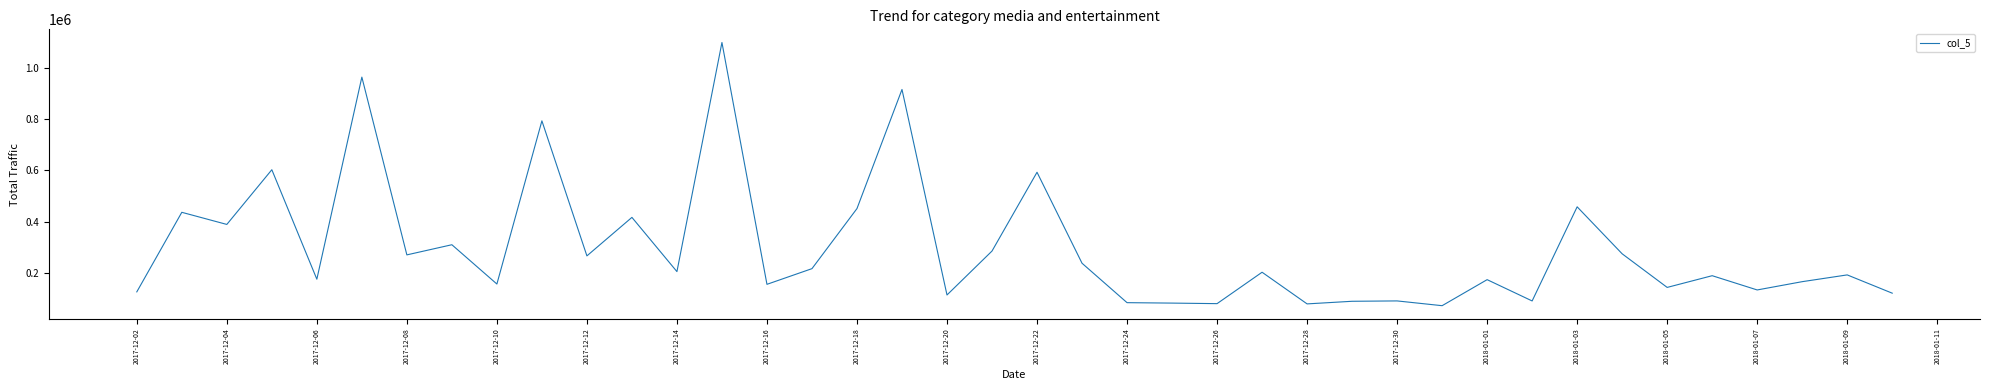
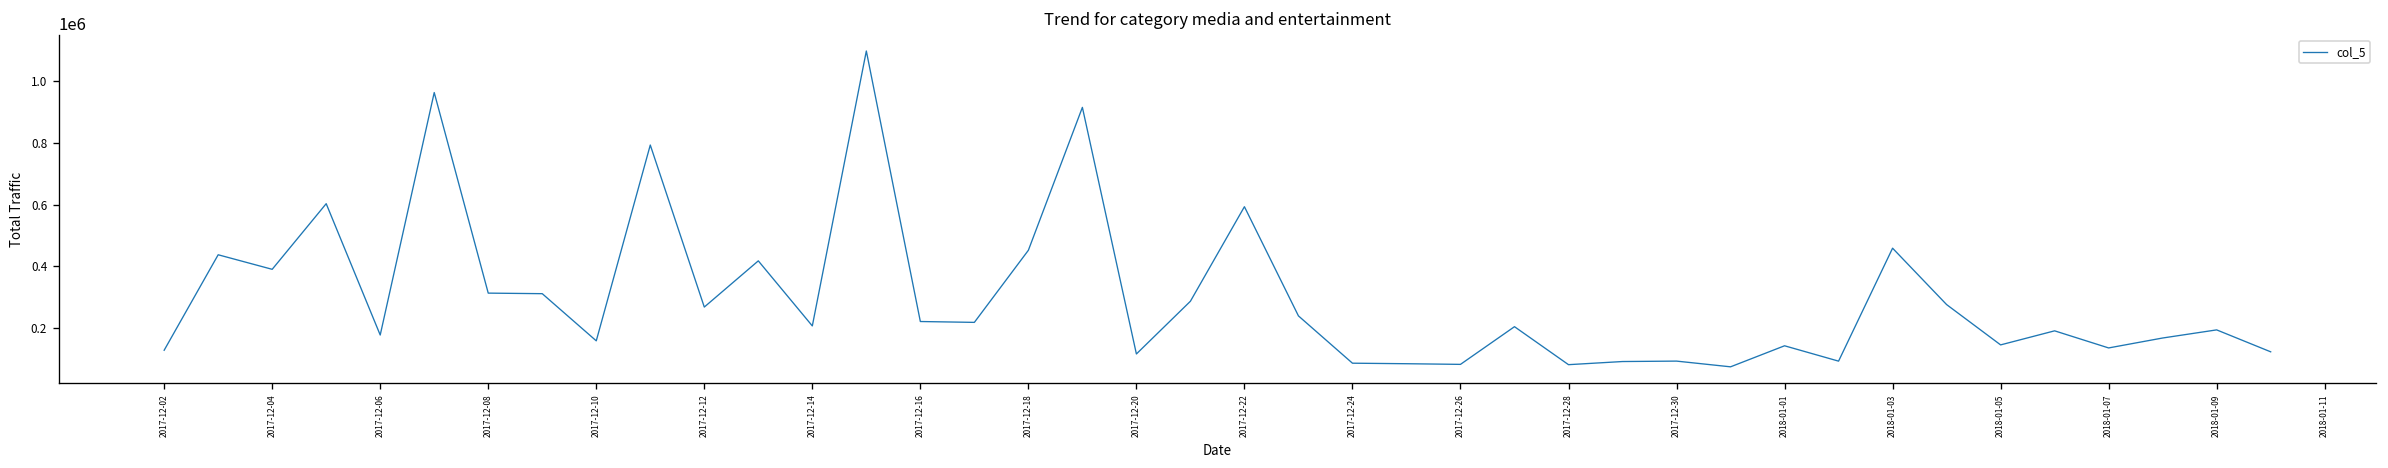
  {
    "2017-12-02": 130000,
    "2017-12-04": 390000,
    "2017-12-06": 180000,
-   "2017-12-08": 270000,
+   "2017-12-08": 310000,
    "2017-12-10": 160000,
    "2017-12-12": 270000,
    "2017-12-14": 210000,
-   "2017-12-16": 160000,
+   "2017-12-16": 220000,
    "2017-12-18": 450000,
    "2017-12-20": 110000,
    "2017-12-22": 590000,
    "2017-12-24": 80000,
    "2017-12-26": 80000,
    "2017-12-28": 80000,
    "2017-12-30": 90000,
-   "2018-01-01": 170000,
+   "2018-01-01": 140000,
    "2018-01-03": 460000,
    "2018-01-05": 140000,
    "2018-01-07": 130000,
    "2018-01-09": 190000
  }
